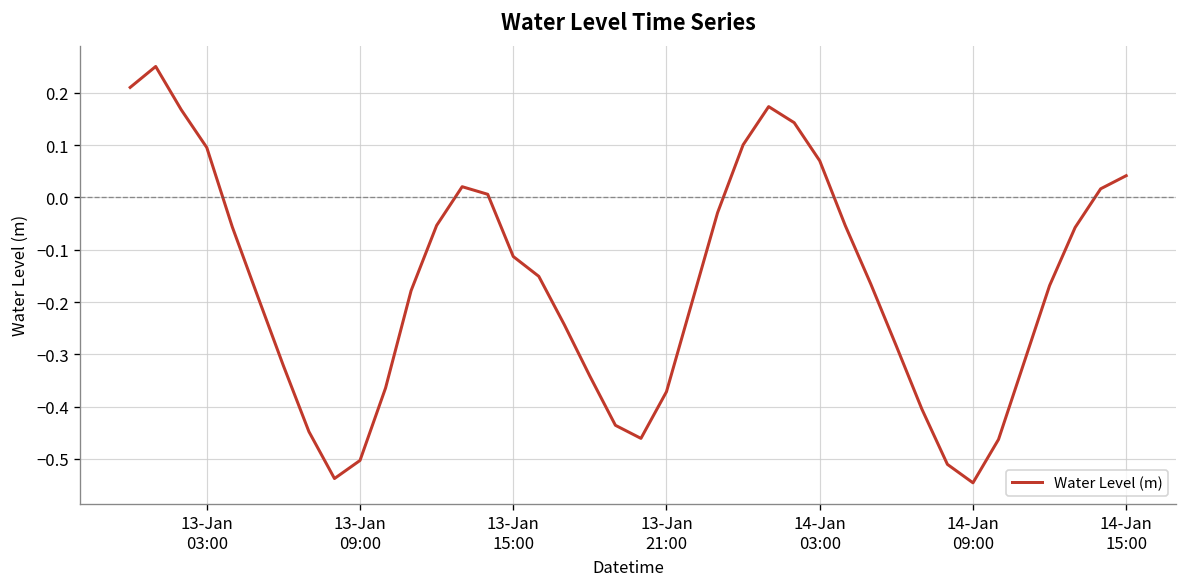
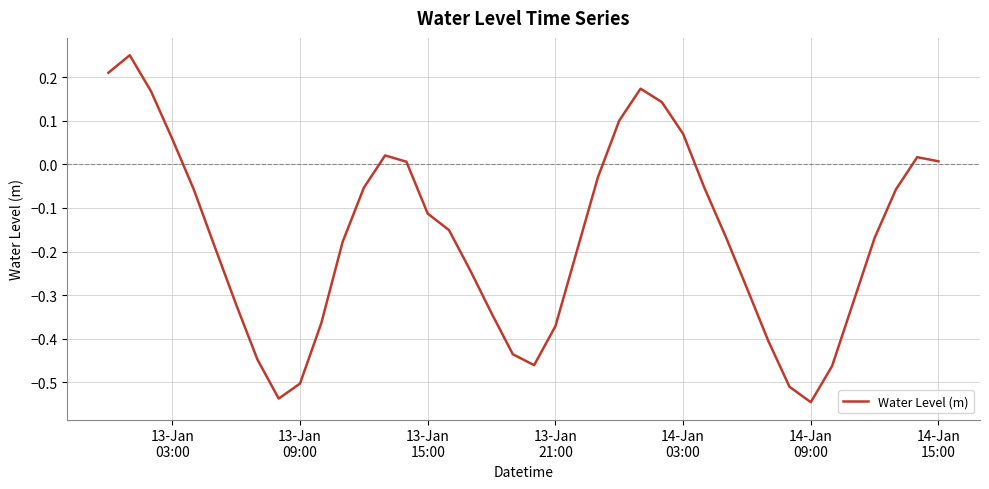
  {
-   "13-Jan 03:00": 0.10,
+   "13-Jan 03:00": 0.06,
    "13-Jan 09:00": -0.50,
    "13-Jan 15:00": -0.11,
    "13-Jan 21:00": -0.37,
    "14-Jan 03:00": 0.07,
    "14-Jan 09:00": -0.55,
-   "14-Jan 15:00": 0.04
+   "14-Jan 15:00": 0.01
  }
